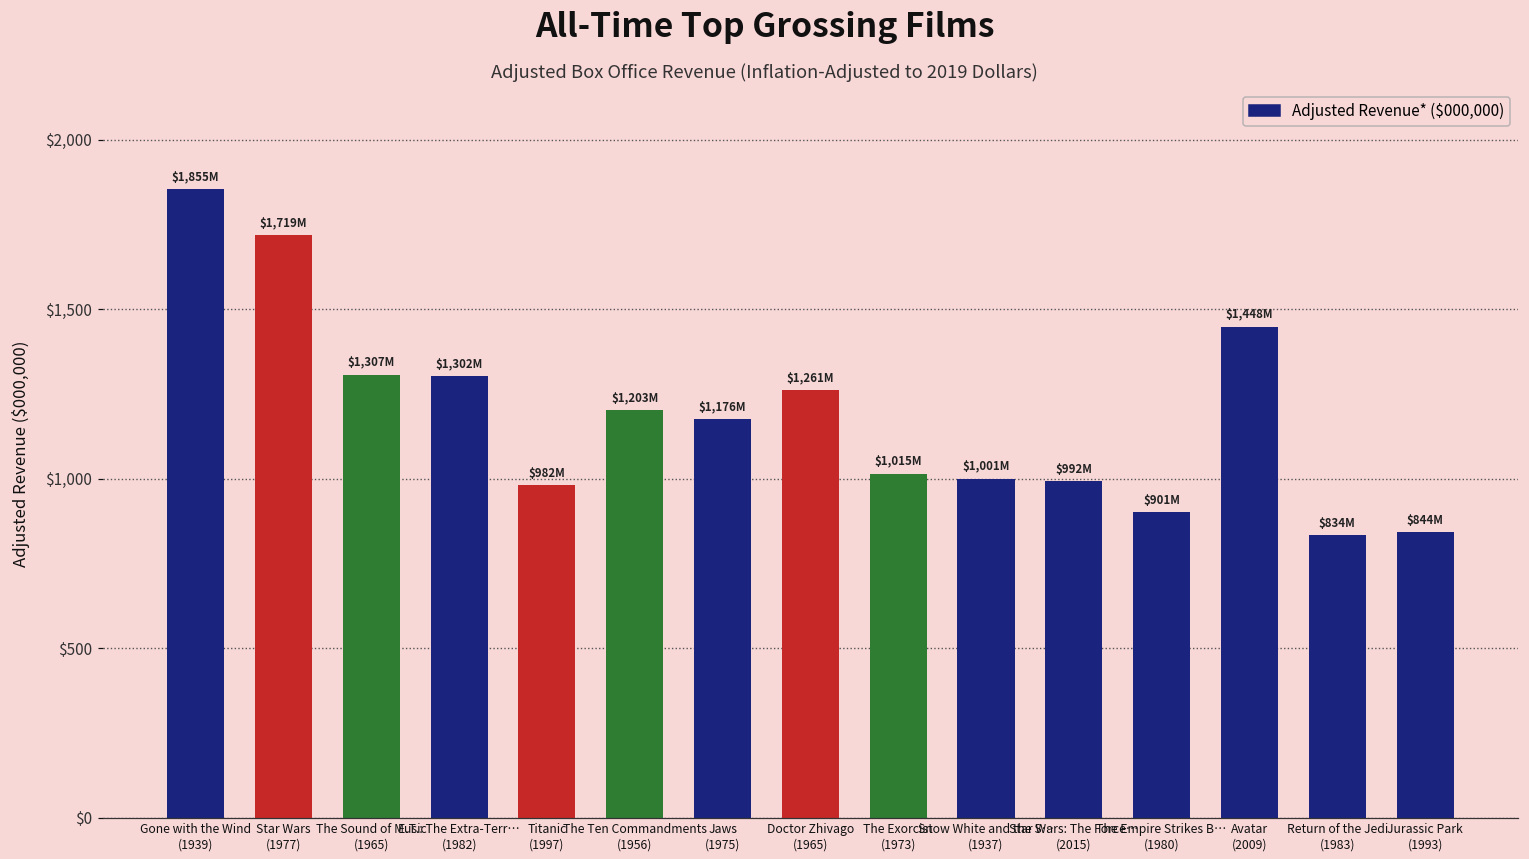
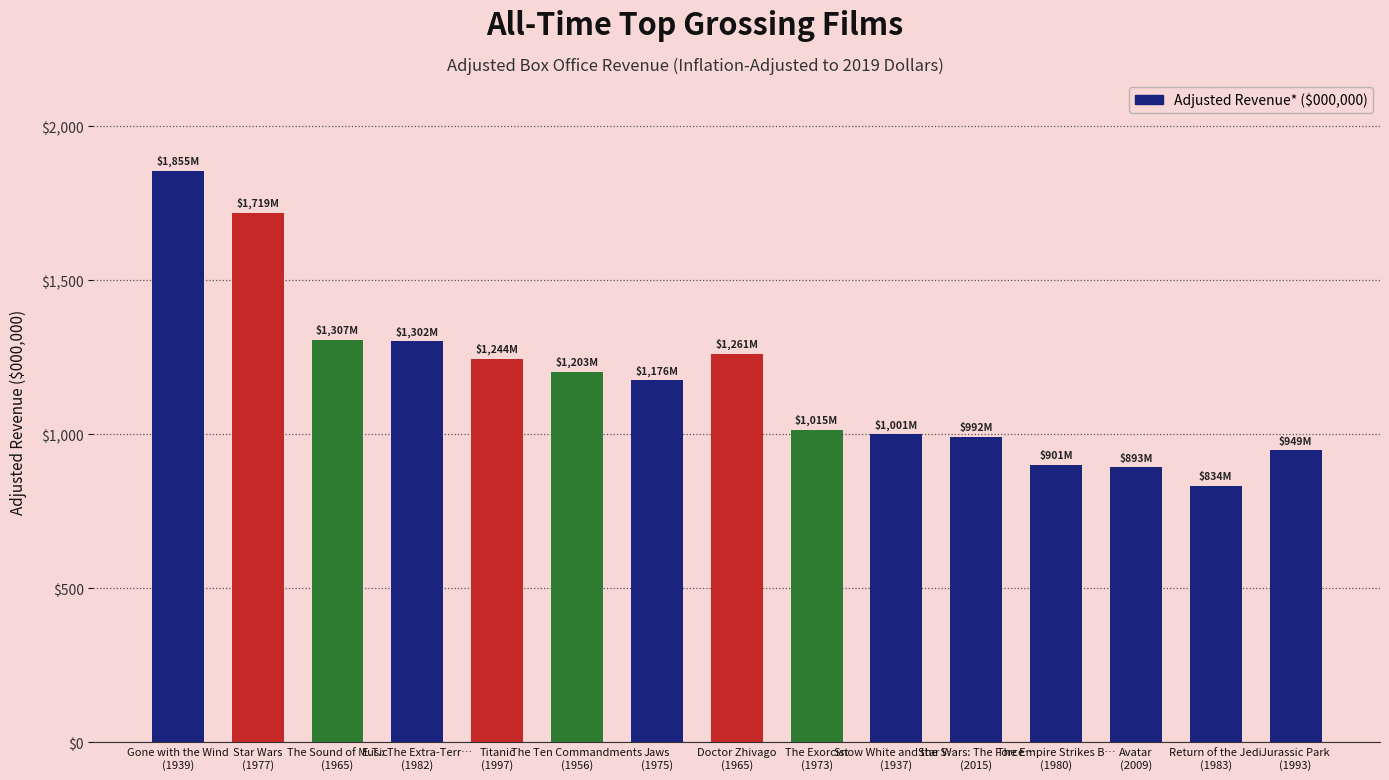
  {
    "Gone with the Wind (1939)": "$1,855M",
    "Star Wars (1977)": "$1,719M",
-   "Titanic (1997)": "$982M",
+   "Titanic (1997)": "$1,244M",
    "The Ten Commandments (1956)": "$1,203M",
    "Jaws (1975)": "$1,176M",
    "Doctor Zhivago (1965)": "$1,261M",
-   "Avatar (2009)": "$1,448M",
+   "Avatar (2009)": "$893M",
    "Return of the Jedi (1983)": "$834M",
-   "Jurassic Park (1993)": "$844M"
+   "Jurassic Park (1993)": "$949M"
  }
